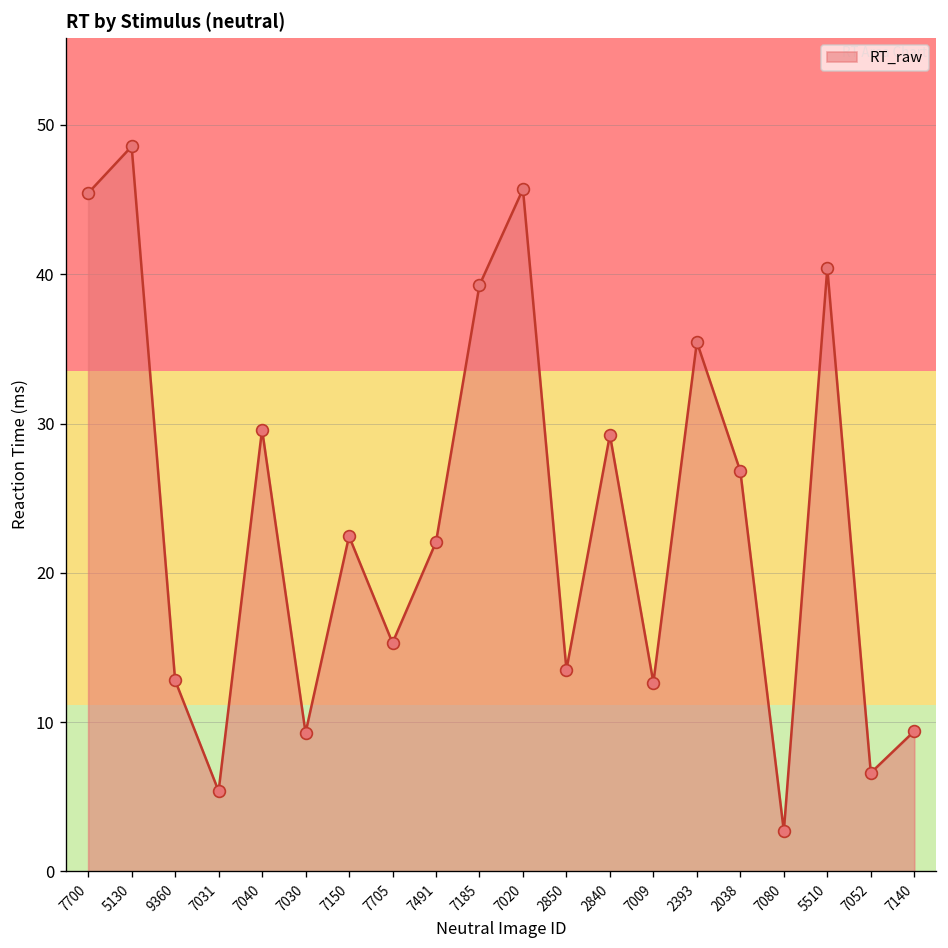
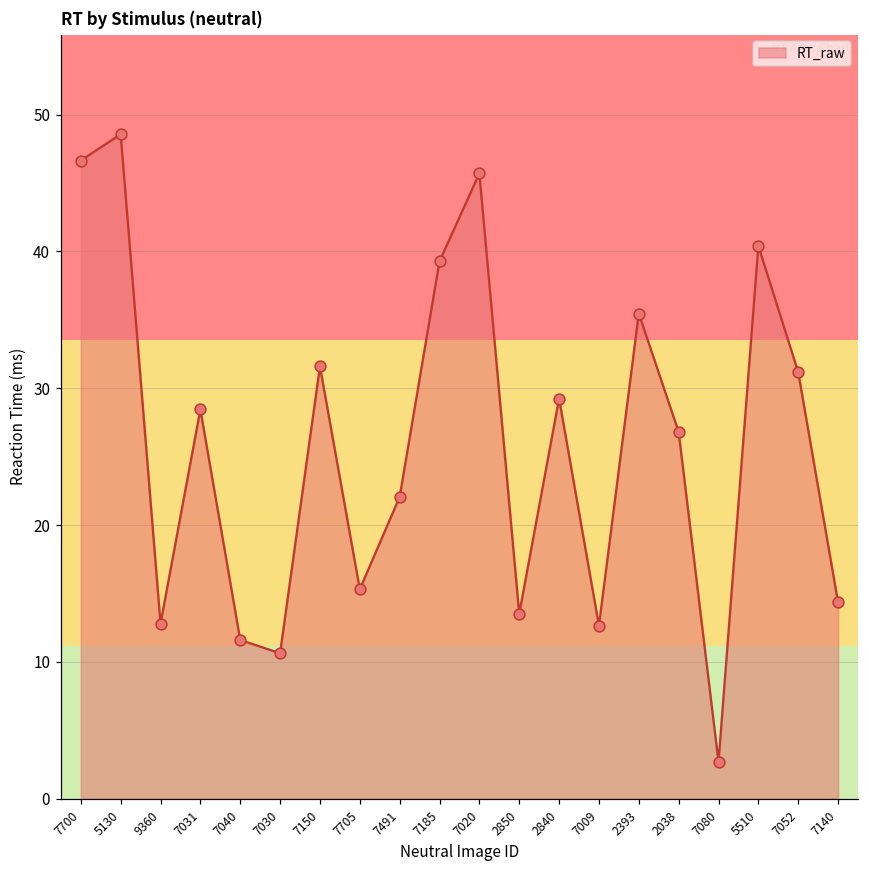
  {
-   "7700": 45.4,
+   "7700": 46.6,
    "5130": 48.6,
    "9360": 12.8,
-   "7031": 5.4,
-   "7040": 29.6,
-   "7030": 9.3,
-   "7150": 22.5,
+   "7031": 28.4,
+   "7040": 11.6,
+   "7030": 10.6,
+   "7150": 31.6,
    "7705": 15.3,
    "7491": 22.1,
    "7185": 39.3,
    "7020": 45.7,
    "2850": 13.5,
    "2840": 29.2,
    "7009": 12.6,
    "2393": 35.5,
    "2038": 26.8,
    "7080": 2.7,
    "5510": 40.4,
-   "7052": 6.6,
-   "7140": 9.4
+   "7052": 31.2,
+   "7140": 14.3
  }
